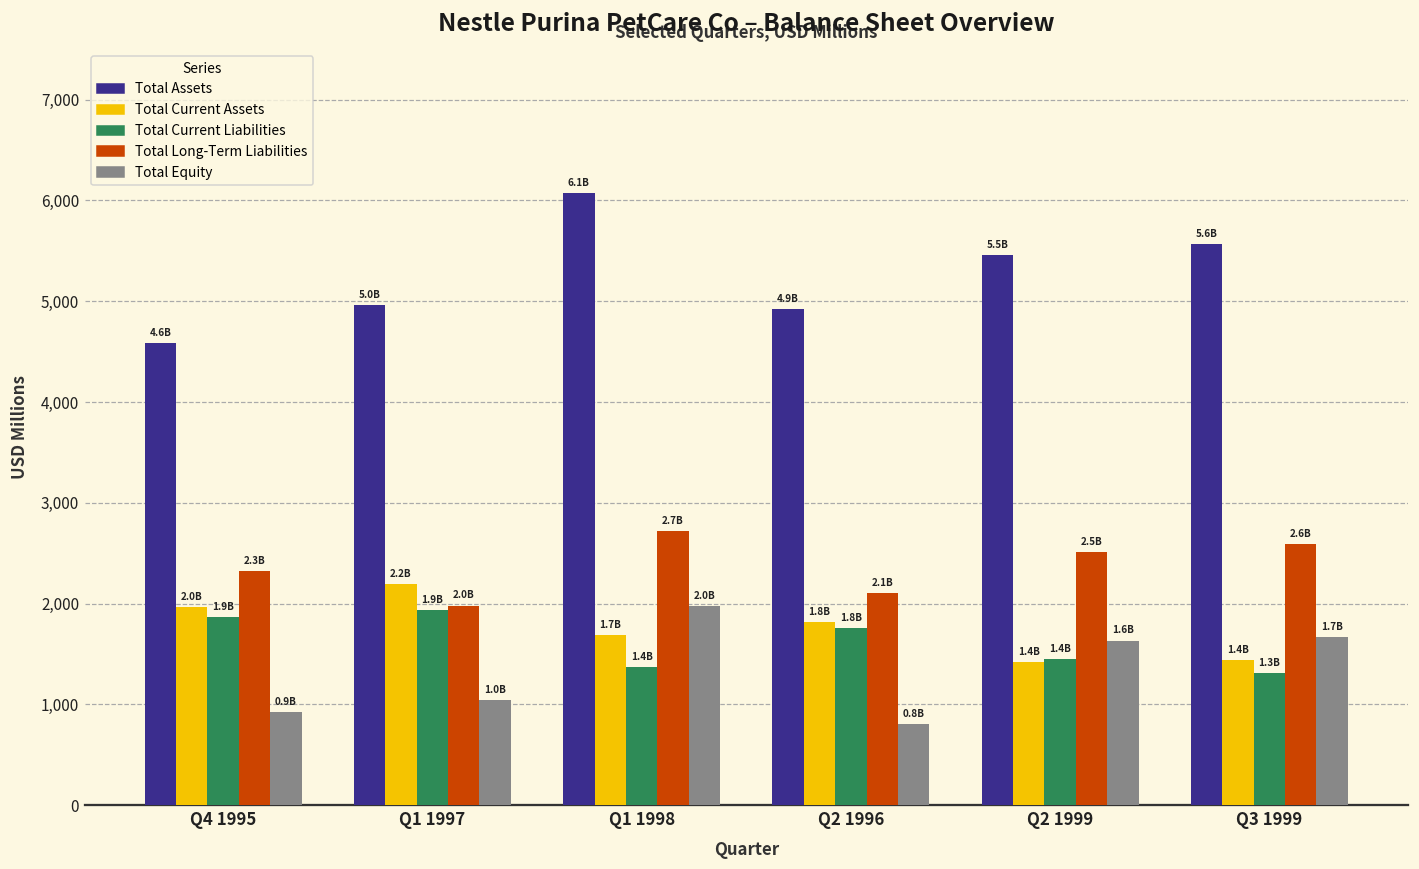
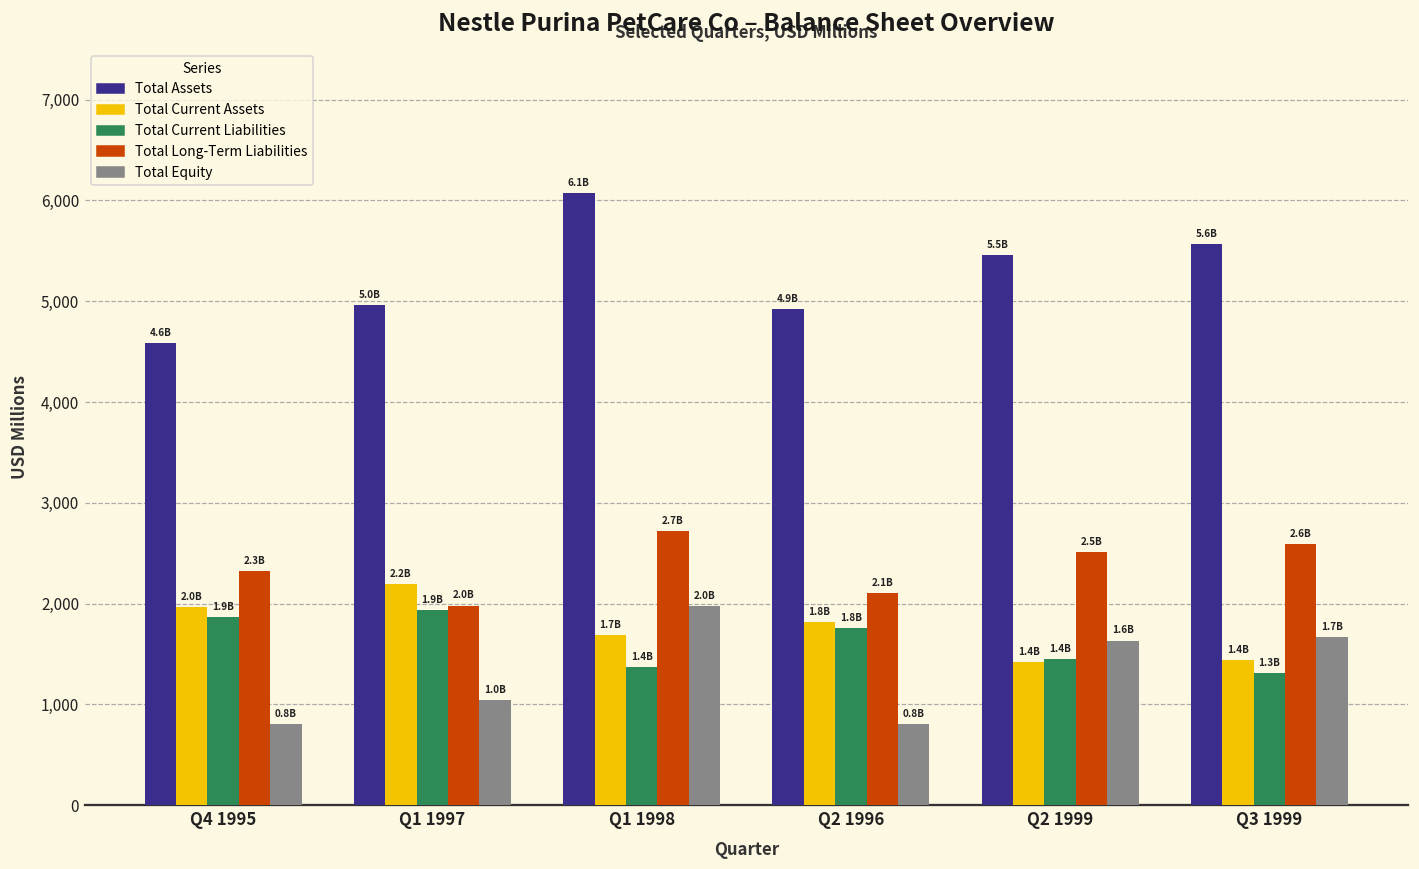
  {
    "Total Assets": {
      "Q4 1995": "4.6B",
      "Q1 1997": "5.0B",
      "Q1 1998": "6.1B",
      "Q2 1996": "4.9B",
      "Q2 1999": "5.5B",
      "Q3 1999": "5.6B"
    },
    "Total Current Assets": {
      "Q4 1995": "2.0B",
      "Q1 1997": "2.2B",
      "Q1 1998": "1.7B",
      "Q2 1996": "1.8B",
      "Q2 1999": "1.4B",
      "Q3 1999": "1.4B"
    },
    "Total Current Liabilities": {
      "Q4 1995": "1.9B",
      "Q1 1997": "1.9B",
      "Q1 1998": "1.4B",
      "Q2 1996": "1.8B",
      "Q2 1999": "1.4B",
      "Q3 1999": "1.3B"
    },
    "Total Long-Term Liabilities": {
      "Q4 1995": "2.3B",
      "Q1 1997": "2.0B",
      "Q1 1998": "2.7B",
      "Q2 1996": "2.1B",
      "Q2 1999": "2.5B",
      "Q3 1999": "2.6B"
    },
    "Total Equity": {
-     "Q4 1995": "0.9B",
+     "Q4 1995": "0.8B",
      "Q1 1997": "1.0B",
      "Q1 1998": "2.0B",
      "Q2 1996": "0.8B",
      "Q2 1999": "1.6B",
      "Q3 1999": "1.7B"
    }
  }
